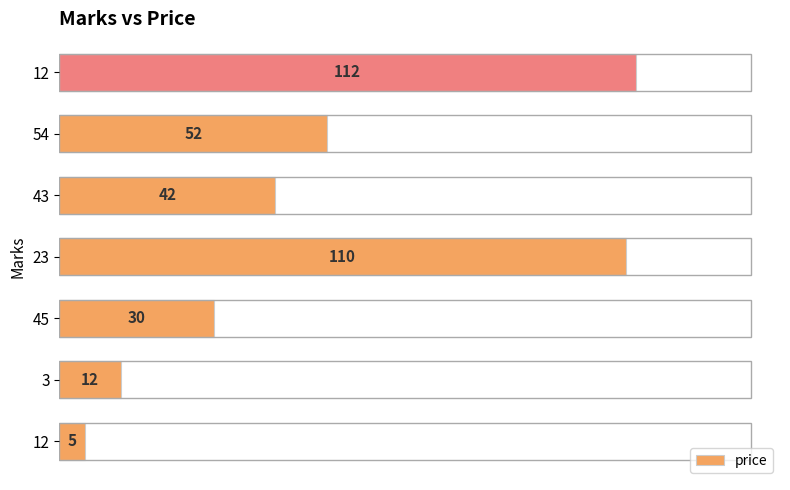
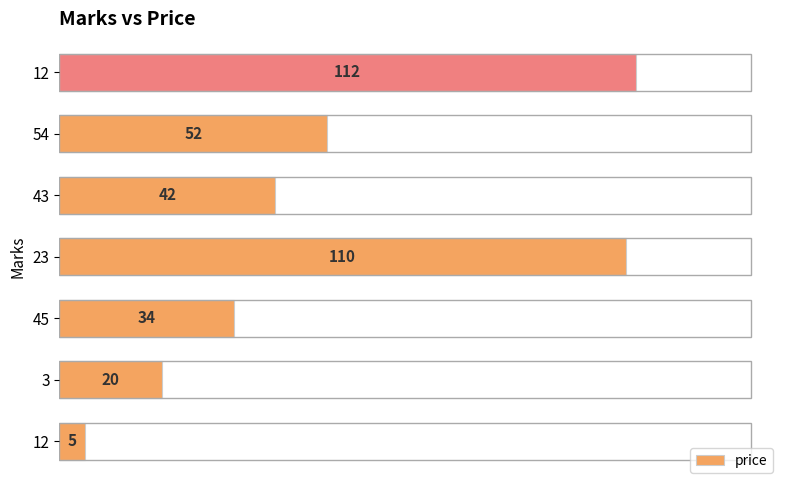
  {
    "54": 52,
    "43": 42,
    "23": 110,
-   "45": 30,
-   "3": 12
+   "45": 34,
+   "3": 20
  }
